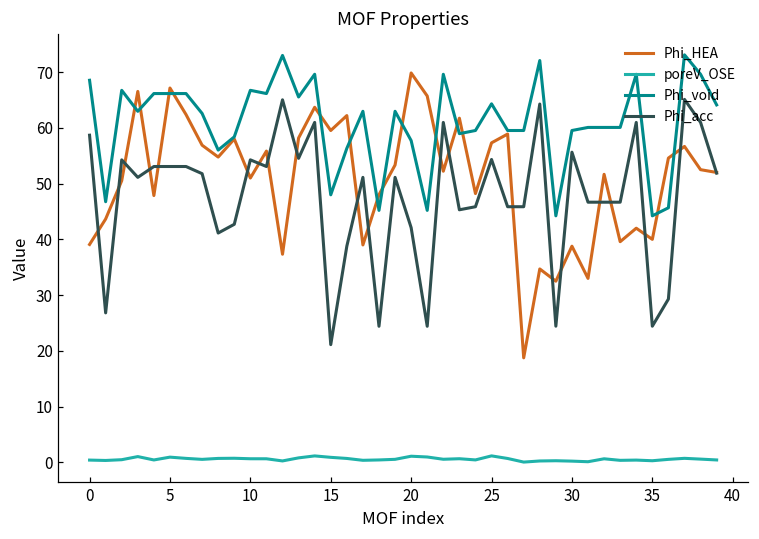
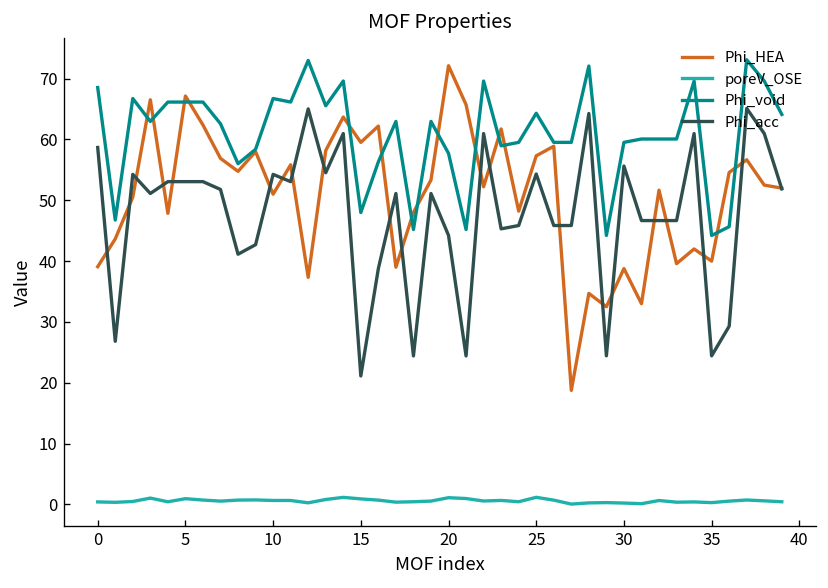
  {
    "Phi_HEA": {
      "0": 39,
      "5": 67,
      "10": 51,
      "15": 60,
-     "20": 70,
+     "20": 72,
      "25": 57,
      "30": 39,
      "35": 40
    },
    "Phi_acc": {
      "0": 59,
      "5": 53,
      "10": 54,
      "15": 21,
-     "20": 42,
+     "20": 44,
      "25": 54,
      "30": 56,
      "35": 24
    }
  }
